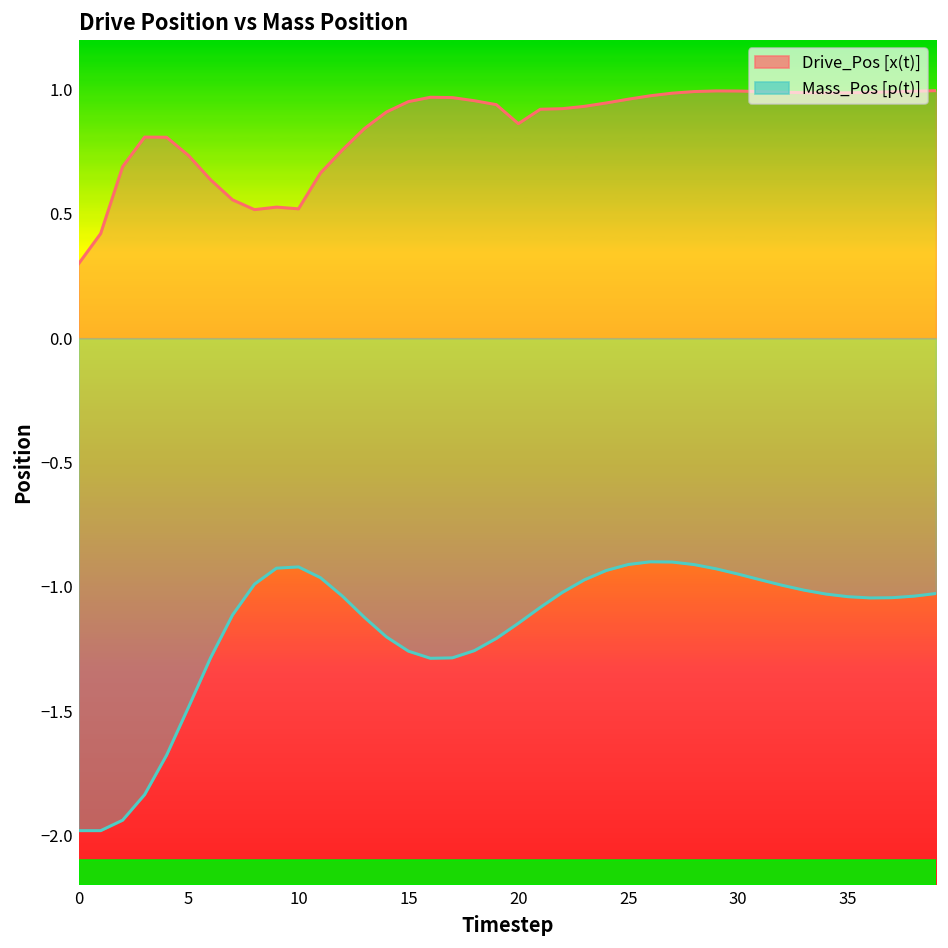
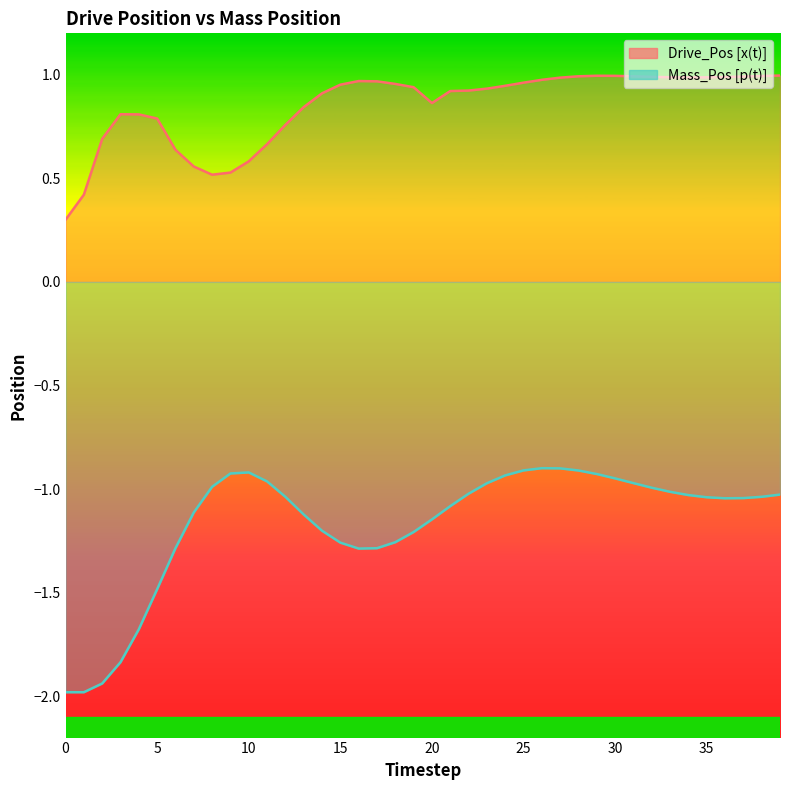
  {
    "Drive_Pos [x(t)]": {
      "0": 0.30,
-     "5": 0.74,
-     "10": 0.52,
+     "5": 0.79,
+     "10": 0.58,
      "15": 0.95,
      "20": 0.86,
      "25": 0.96,
      "30": 0.99
    }
  }
